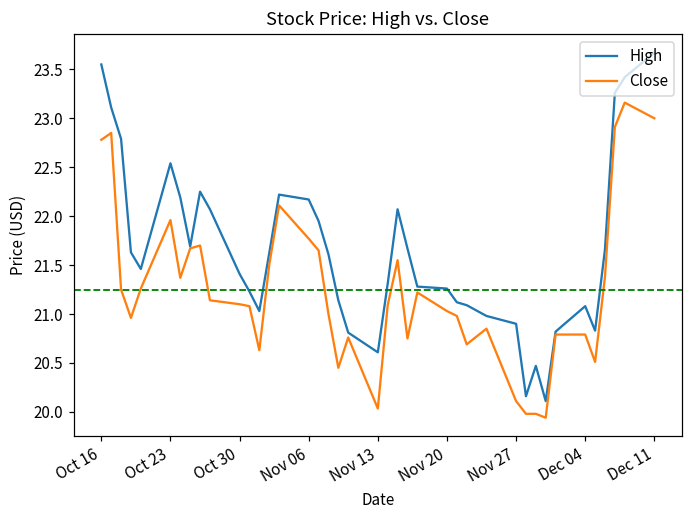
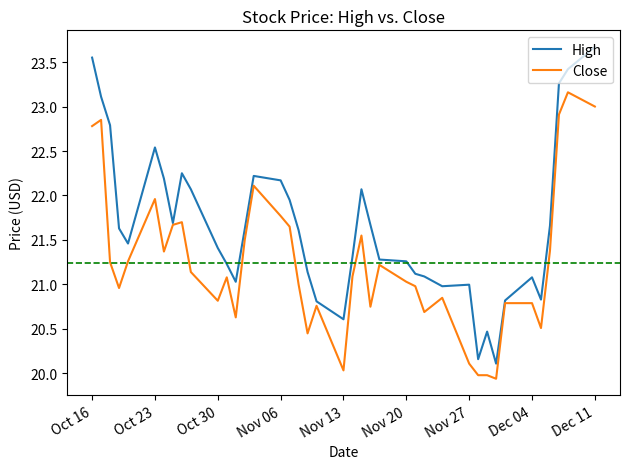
  {
    "High": {
      "Oct 16": 23.5,
      "Oct 23": 22.5,
      "Oct 30": 21.4,
      "Nov 06": 22.2,
      "Nov 13": 20.6,
      "Nov 20": 21.3,
-     "Nov 27": 20.9,
+     "Nov 27": 21.0,
      "Dec 04": 21.1
    },
    "Close": {
      "Oct 16": 22.8,
      "Oct 23": 22.0,
-     "Oct 30": 21.1,
+     "Oct 30": 20.8,
      "Nov 06": 21.8,
      "Nov 13": 20.0,
      "Nov 20": 21.0,
      "Nov 27": 20.1,
      "Dec 04": 20.8,
      "Dec 11": 23.0
    }
  }
